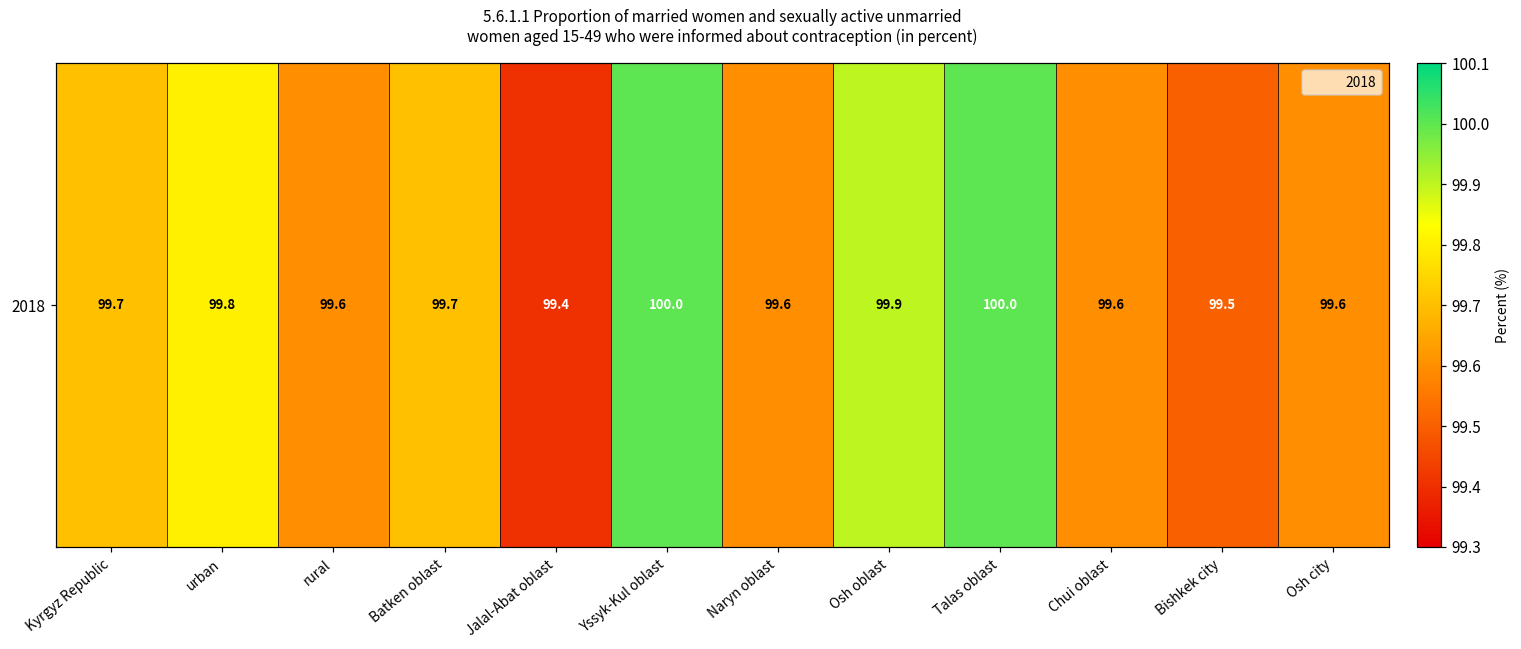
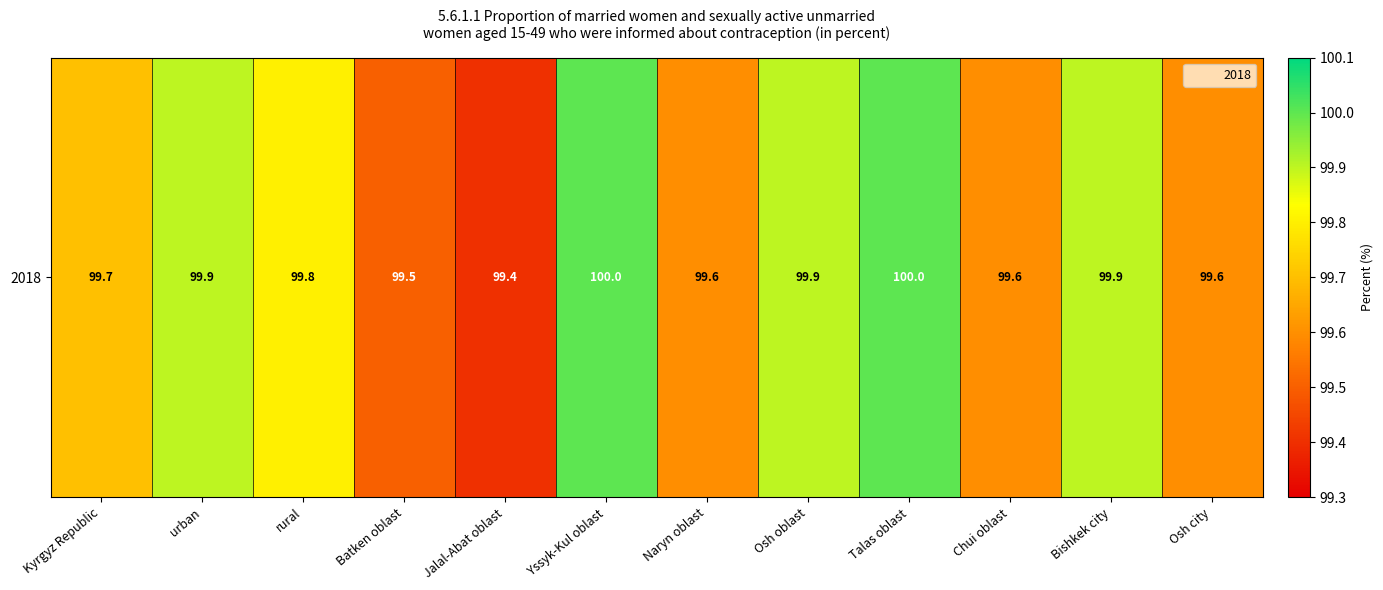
  {
    "2018": {
      "Kyrgyz Republic": 99.7,
-     "urban": 99.8,
-     "rural": 99.6,
-     "Batken oblast": 99.7,
+     "urban": 99.9,
+     "rural": 99.8,
+     "Batken oblast": 99.5,
      "Jalal-Abat oblast": 99.4,
      "Yssyk-Kul oblast": 100.0,
      "Naryn oblast": 99.6,
      "Osh oblast": 99.9,
      "Talas oblast": 100.0,
      "Chui oblast": 99.6,
-     "Bishkek city": 99.5,
+     "Bishkek city": 99.9,
      "Osh city": 99.6
    }
  }
